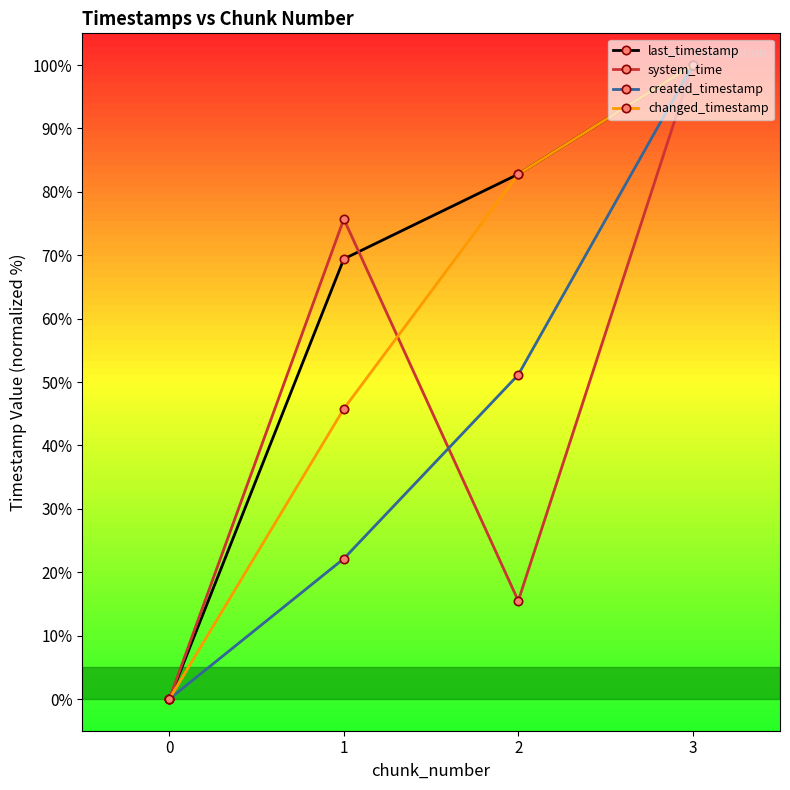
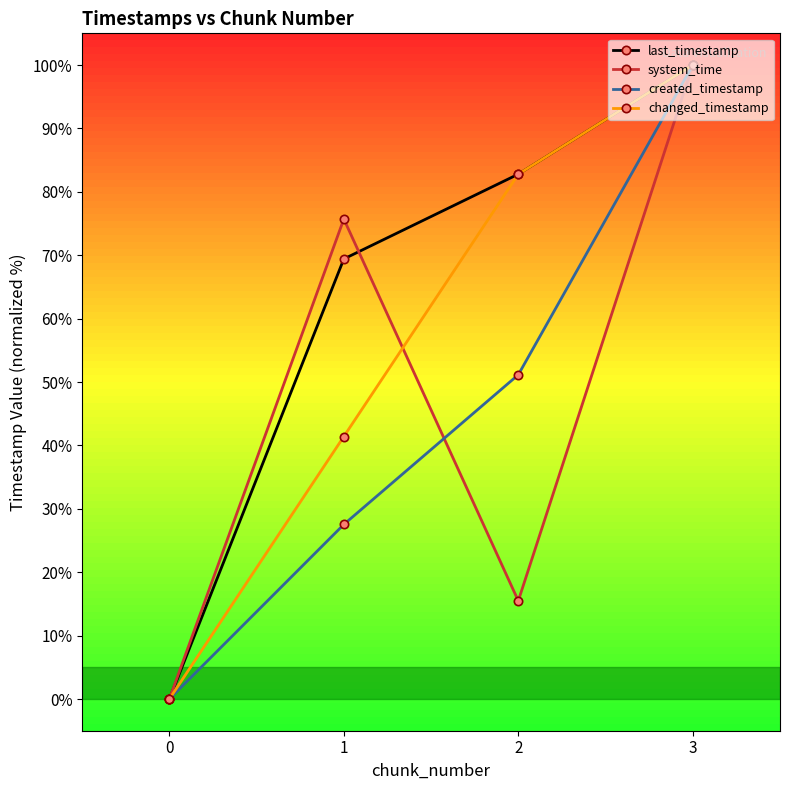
  {
    "last_timestamp": {
      "1": "69%"
    },
    "system_time": {
      "1": "76%",
      "2": "15%"
    },
    "created_timestamp": {
-     "1": "22%",
+     "1": "28%",
      "2": "51%"
    },
    "changed_timestamp": {
-     "1": "46%"
+     "1": "41%"
    }
  }
